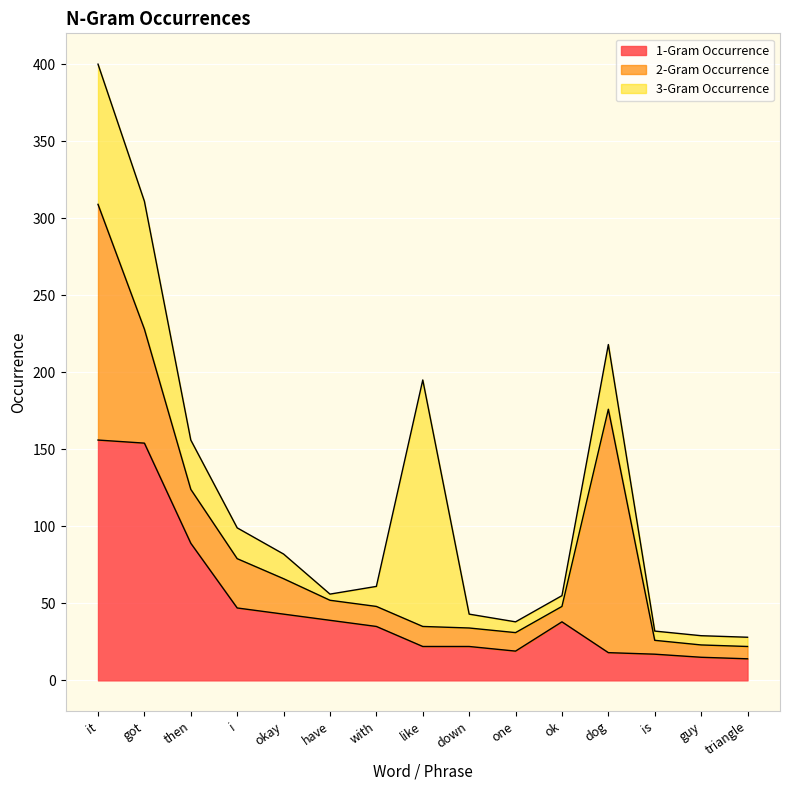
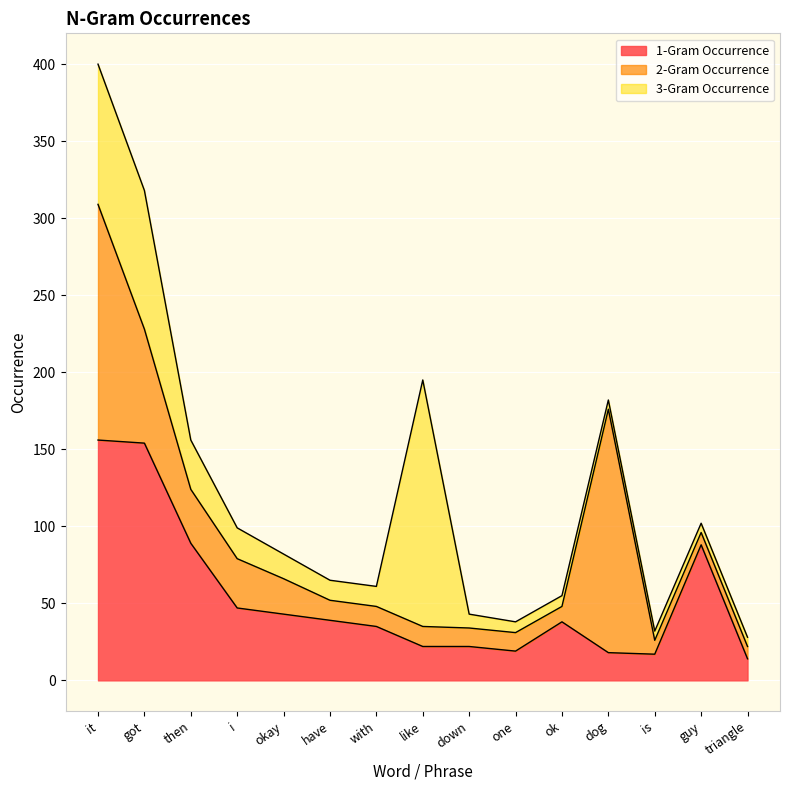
  {
    "1-Gram Occurrence": {
      "it": 156,
      "got": 154,
      "then": 89,
      "i": 47,
      "okay": 43,
      "have": 39,
      "with": 35,
      "like": 22,
      "down": 22,
      "one": 19,
      "ok": 38,
      "dog": 18,
      "is": 17,
-     "guy": 15,
+     "guy": 88,
      "triangle": 14
    },
    "2-Gram Occurrence": {
      "it": 153,
      "got": 74,
      "then": 35,
      "i": 32,
      "okay": 23,
      "have": 13,
      "with": 13,
      "like": 13,
      "down": 12,
      "one": 12,
      "ok": 10,
      "dog": 158,
      "is": 9,
      "guy": 8,
      "triangle": 8
    },
    "3-Gram Occurrence": {
      "it": 91,
-     "got": 83,
+     "got": 90,
      "then": 32,
      "i": 20,
      "okay": 16,
-     "have": 4,
+     "have": 13,
      "with": 13,
      "like": 160,
      "down": 9,
      "one": 7,
      "ok": 7,
-     "dog": 42,
+     "dog": 6,
      "is": 6,
      "guy": 6,
      "triangle": 6
    }
  }
